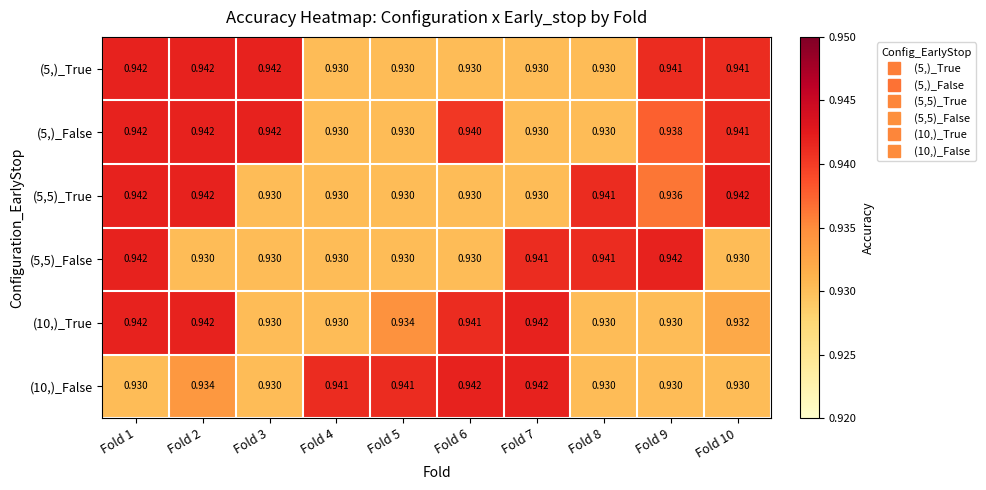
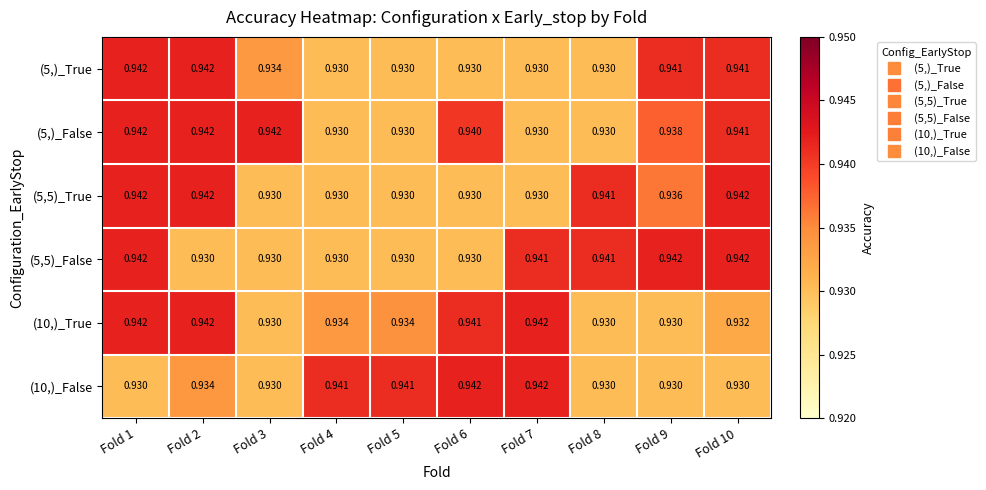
  {
    "(5,)_True": {
      "Fold 1": 0.942,
      "Fold 2": 0.942,
-     "Fold 3": 0.942,
+     "Fold 3": 0.934,
      "Fold 4": 0.930,
      "Fold 5": 0.930,
      "Fold 6": 0.930,
      "Fold 7": 0.930,
      "Fold 8": 0.930,
      "Fold 9": 0.941,
      "Fold 10": 0.941
    },
    "(5,)_False": {
      "Fold 1": 0.942,
      "Fold 2": 0.942,
      "Fold 3": 0.942,
      "Fold 4": 0.930,
      "Fold 5": 0.930,
      "Fold 6": 0.940,
      "Fold 7": 0.930,
      "Fold 8": 0.930,
      "Fold 9": 0.938,
      "Fold 10": 0.941
    },
    "(5,5)_True": {
      "Fold 1": 0.942,
      "Fold 2": 0.942,
      "Fold 3": 0.930,
      "Fold 4": 0.930,
      "Fold 5": 0.930,
      "Fold 6": 0.930,
      "Fold 7": 0.930,
      "Fold 8": 0.941,
      "Fold 9": 0.936,
      "Fold 10": 0.942
    },
    "(5,5)_False": {
      "Fold 1": 0.942,
      "Fold 2": 0.930,
      "Fold 3": 0.930,
      "Fold 4": 0.930,
      "Fold 5": 0.930,
      "Fold 6": 0.930,
      "Fold 7": 0.941,
      "Fold 8": 0.941,
      "Fold 9": 0.942,
-     "Fold 10": 0.930
+     "Fold 10": 0.942
    },
    "(10,)_True": {
      "Fold 1": 0.942,
      "Fold 2": 0.942,
      "Fold 3": 0.930,
-     "Fold 4": 0.930,
+     "Fold 4": 0.934,
      "Fold 5": 0.934,
      "Fold 6": 0.941,
      "Fold 7": 0.942,
      "Fold 8": 0.930,
      "Fold 9": 0.930,
      "Fold 10": 0.932
    },
    "(10,)_False": {
      "Fold 1": 0.930,
      "Fold 2": 0.934,
      "Fold 3": 0.930,
      "Fold 4": 0.941,
      "Fold 5": 0.941,
      "Fold 6": 0.942,
      "Fold 7": 0.942,
      "Fold 8": 0.930,
      "Fold 9": 0.930,
      "Fold 10": 0.930
    }
  }
